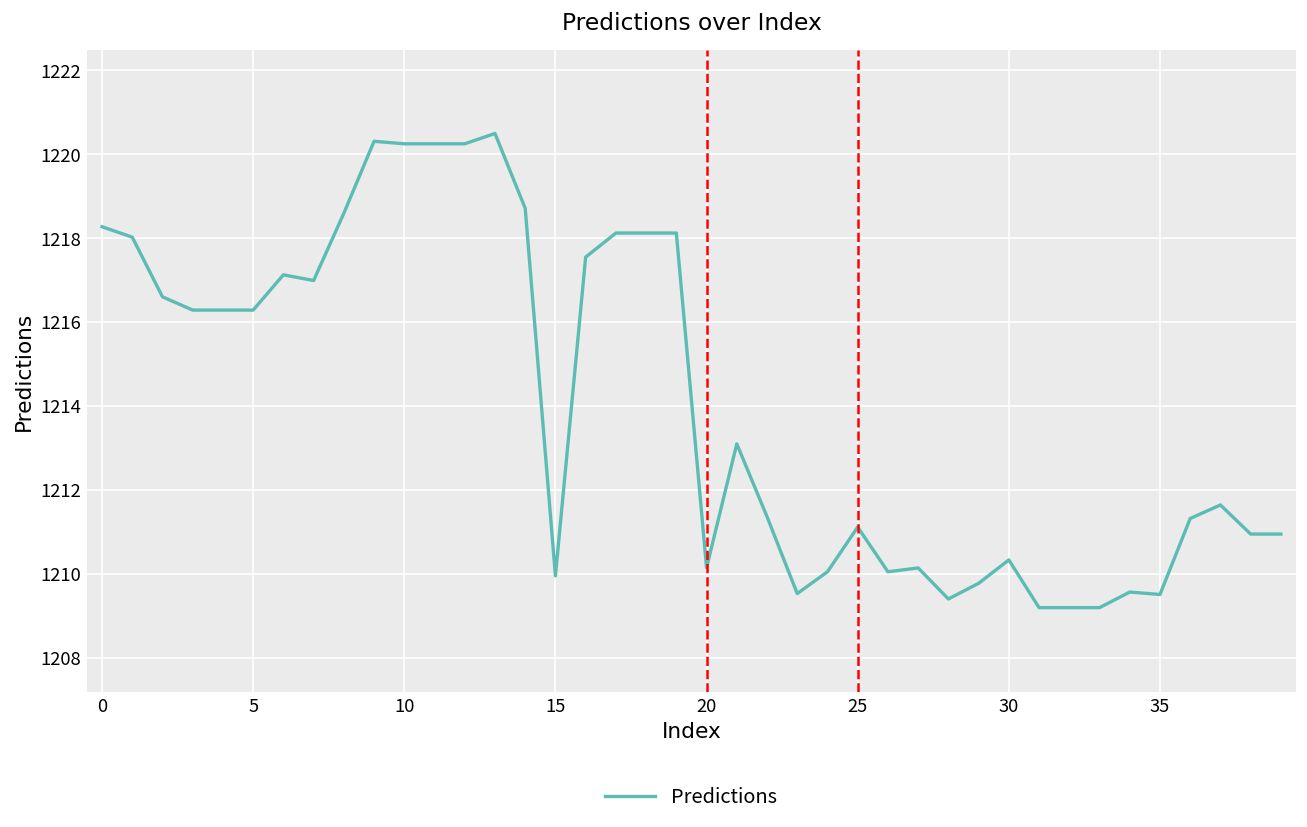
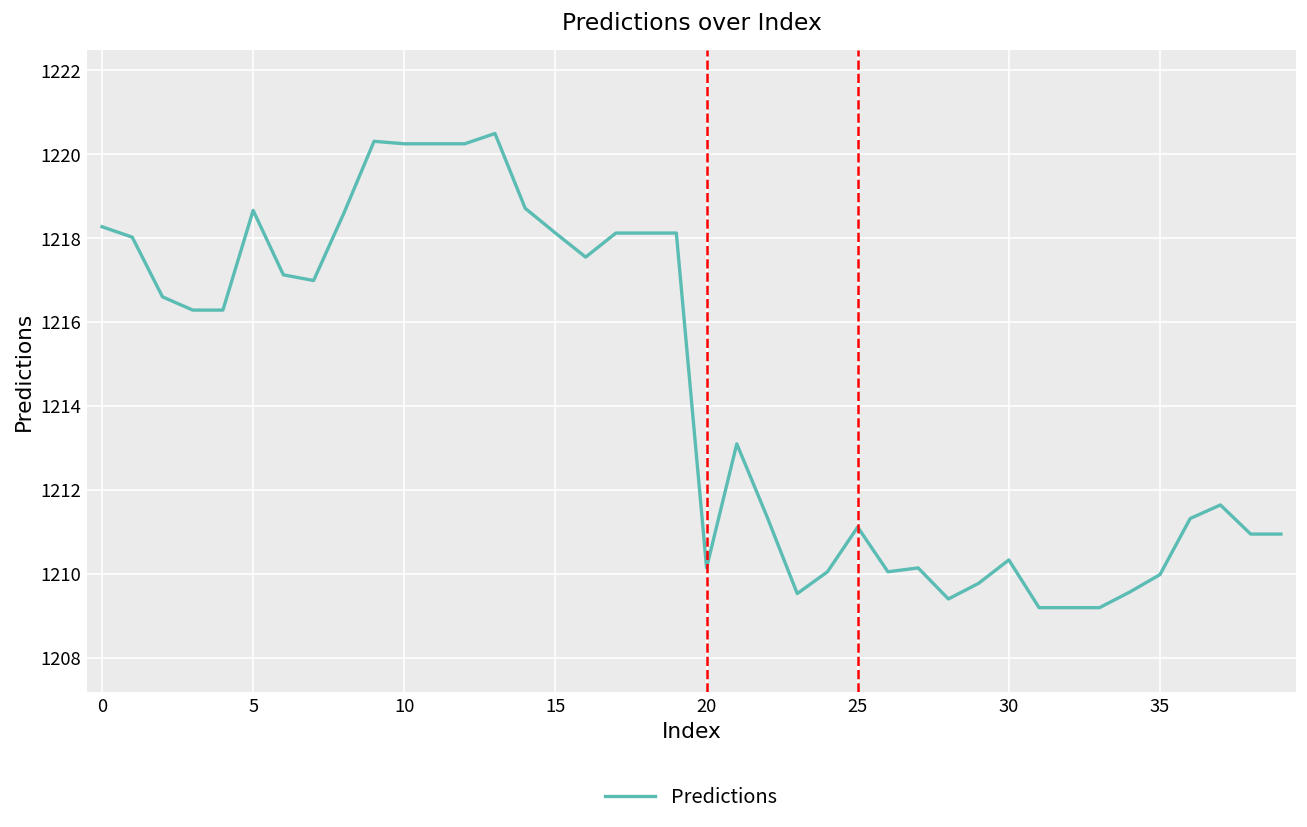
  {
    "0": 1218.3,
-   "5": 1216.3,
+   "5": 1218.7,
    "10": 1220.2,
-   "15": 1210.0,
+   "15": 1218.1,
    "20": 1210.1,
    "25": 1211.1,
    "30": 1210.3,
-   "35": 1209.5
+   "35": 1210.0
  }
